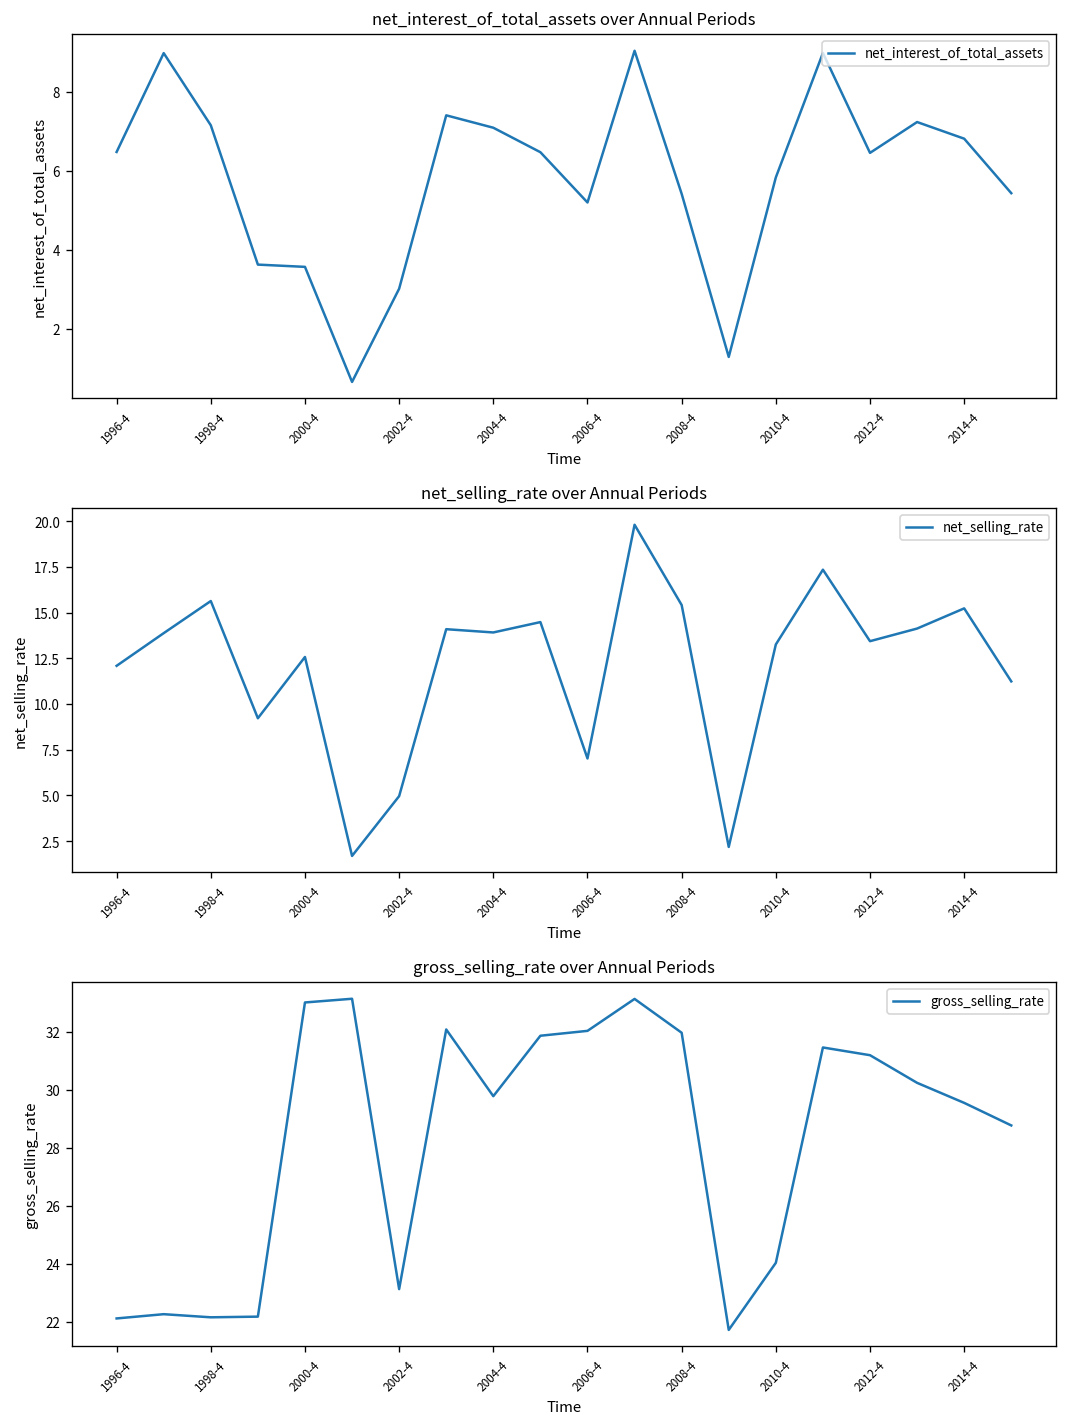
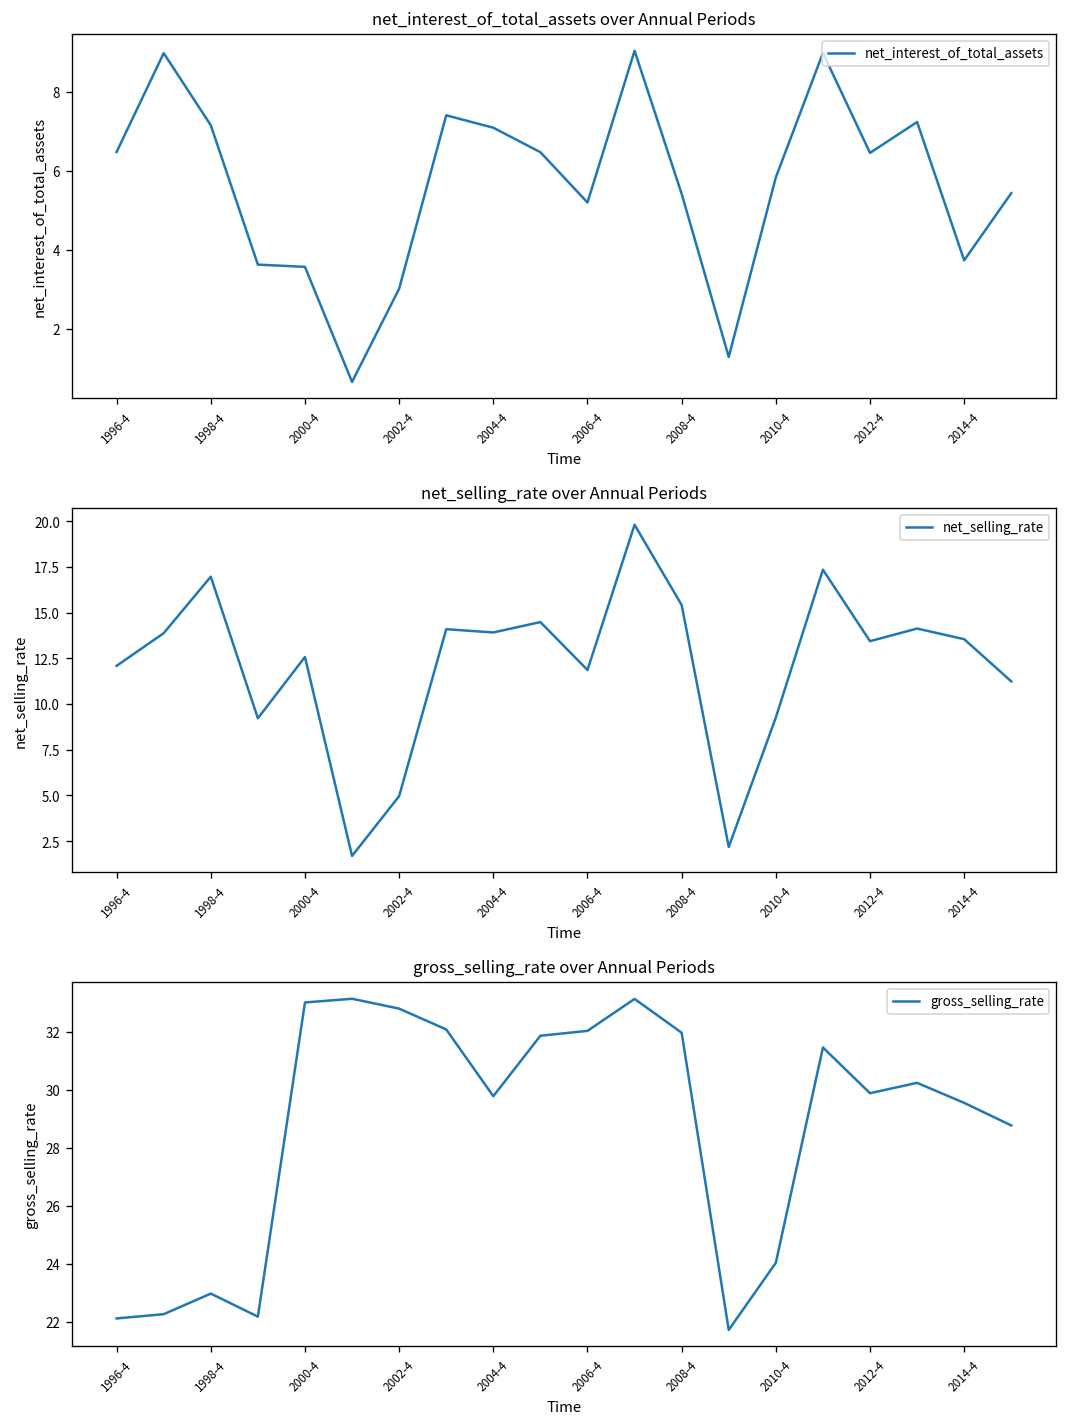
  {
    "net_interest_of_total_assets over Annual Periods": {
      "1996-4": 6.5,
      "1998-4": 7.2,
      "2000-4": 3.6,
      "2002-4": 3.0,
      "2004-4": 7.1,
      "2006-4": 5.2,
      "2008-4": 5.4,
      "2010-4": 5.8,
      "2012-4": 6.5,
-     "2014-4": 6.8
+     "2014-4": 3.7
    },
    "net_selling_rate over Annual Periods": {
      "1996-4": 12.1,
-     "1998-4": 15.6,
+     "1998-4": 17.0,
      "2000-4": 12.6,
      "2002-4": 5.0,
      "2004-4": 13.9,
-     "2006-4": 7.0,
+     "2006-4": 11.9,
      "2008-4": 15.4,
-     "2010-4": 13.3,
+     "2010-4": 9.3,
      "2012-4": 13.4,
-     "2014-4": 15.2
+     "2014-4": 13.5
    },
    "gross_selling_rate over Annual Periods": {
      "1996-4": 22.1,
-     "1998-4": 22.2,
+     "1998-4": 23.0,
      "2000-4": 33.0,
-     "2002-4": 23.1,
+     "2002-4": 32.8,
      "2004-4": 29.8,
      "2006-4": 32.0,
      "2008-4": 32.0,
      "2010-4": 24.0,
-     "2012-4": 31.2,
+     "2012-4": 29.9,
      "2014-4": 29.5
    }
  }
